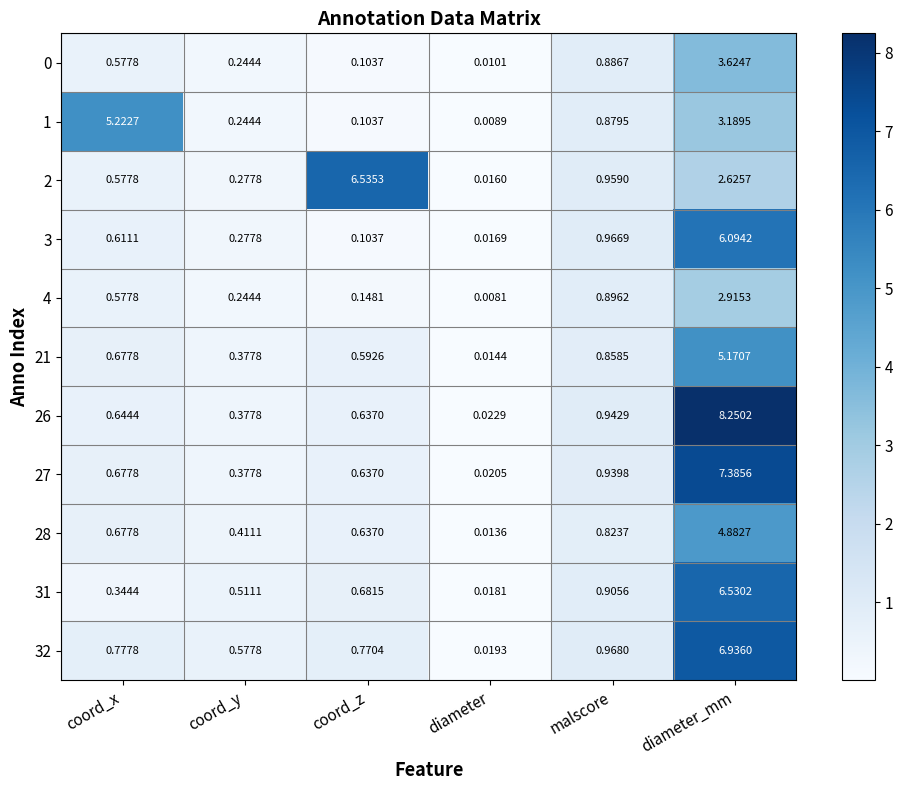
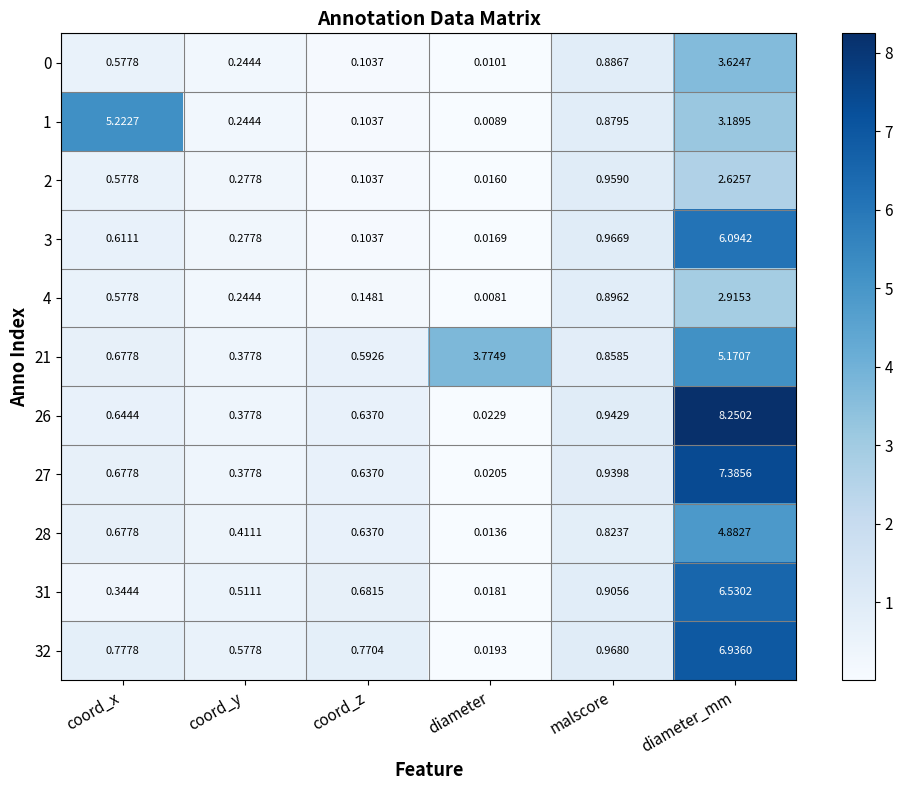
  {
    "0": {
      "coord_x": 0.5778,
      "coord_y": 0.2444,
      "coord_z": 0.1037,
      "diameter": 0.0101,
      "malscore": 0.8867,
      "diameter_mm": 3.6247
    },
    "1": {
      "coord_x": 5.2227,
      "coord_y": 0.2444,
      "coord_z": 0.1037,
      "diameter": 0.0089,
      "malscore": 0.8795,
      "diameter_mm": 3.1895
    },
    "2": {
      "coord_x": 0.5778,
      "coord_y": 0.2778,
-     "coord_z": 6.5353,
+     "coord_z": 0.1037,
      "diameter": 0.0160,
      "malscore": 0.9590,
      "diameter_mm": 2.6257
    },
    "3": {
      "coord_x": 0.6111,
      "coord_y": 0.2778,
      "coord_z": 0.1037,
      "diameter": 0.0169,
      "malscore": 0.9669,
      "diameter_mm": 6.0942
    },
    "4": {
      "coord_x": 0.5778,
      "coord_y": 0.2444,
      "coord_z": 0.1481,
      "diameter": 0.0081,
      "malscore": 0.8962,
      "diameter_mm": 2.9153
    },
    "21": {
      "coord_x": 0.6778,
      "coord_y": 0.3778,
      "coord_z": 0.5926,
-     "diameter": 0.0144,
+     "diameter": 3.7749,
      "malscore": 0.8585,
      "diameter_mm": 5.1707
    },
    "26": {
      "coord_x": 0.6444,
      "coord_y": 0.3778,
      "coord_z": 0.6370,
      "diameter": 0.0229,
      "malscore": 0.9429,
      "diameter_mm": 8.2502
    },
    "27": {
      "coord_x": 0.6778,
      "coord_y": 0.3778,
      "coord_z": 0.6370,
      "diameter": 0.0205,
      "malscore": 0.9398,
      "diameter_mm": 7.3856
    },
    "28": {
      "coord_x": 0.6778,
      "coord_y": 0.4111,
      "coord_z": 0.6370,
      "diameter": 0.0136,
      "malscore": 0.8237,
      "diameter_mm": 4.8827
    },
    "31": {
      "coord_x": 0.3444,
      "coord_y": 0.5111,
      "coord_z": 0.6815,
      "diameter": 0.0181,
      "malscore": 0.9056,
      "diameter_mm": 6.5302
    },
    "32": {
      "coord_x": 0.7778,
      "coord_y": 0.5778,
      "coord_z": 0.7704,
      "diameter": 0.0193,
      "malscore": 0.9680,
      "diameter_mm": 6.9360
    }
  }
